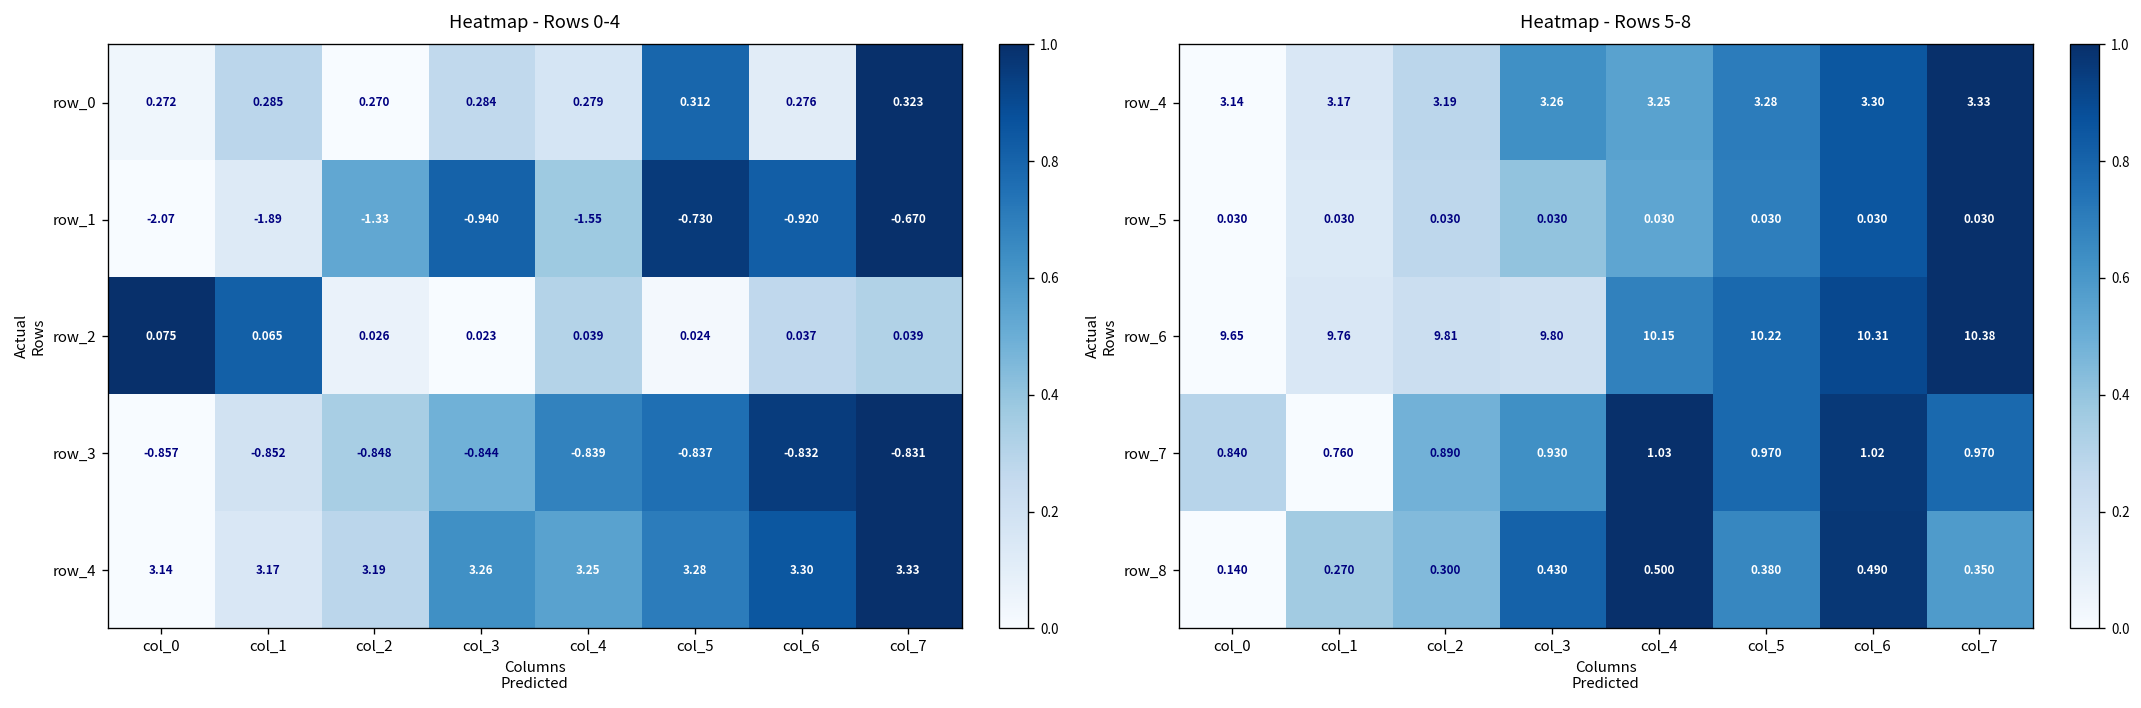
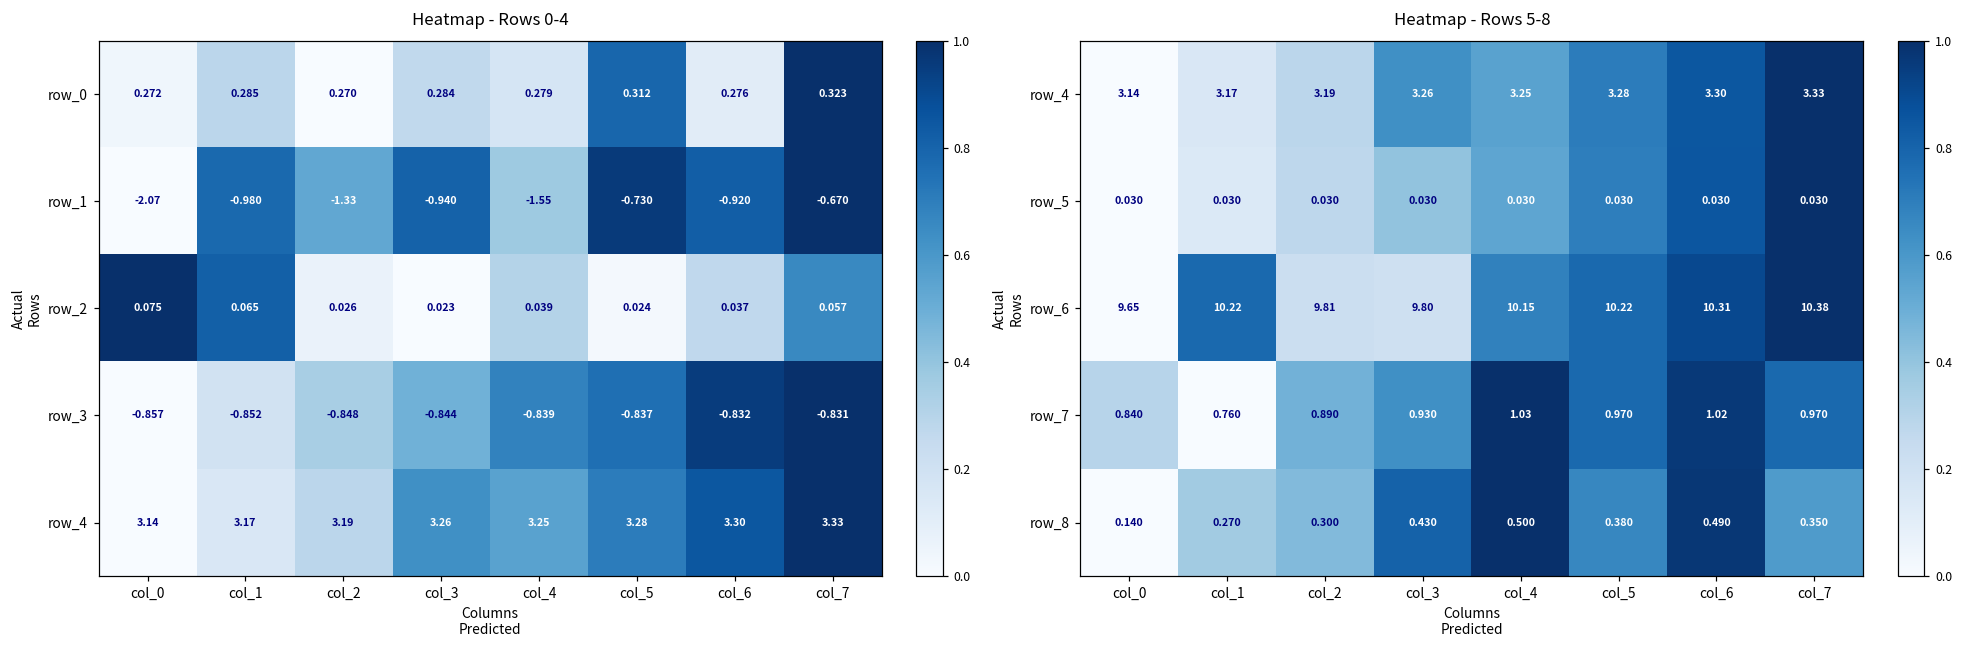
  {
    "Heatmap - Rows 0-4": {
      "row_0": {
        "col_0": 0.272,
        "col_1": 0.285,
        "col_2": 0.270,
        "col_3": 0.284,
        "col_4": 0.279,
        "col_5": 0.312,
        "col_6": 0.276,
        "col_7": 0.323
      },
      "row_1": {
        "col_0": -2.07,
-       "col_1": -1.89,
+       "col_1": -0.980,
        "col_2": -1.33,
        "col_3": -0.940,
        "col_4": -1.55,
        "col_5": -0.730,
        "col_6": -0.920,
        "col_7": -0.670
      },
      "row_2": {
        "col_0": 0.075,
        "col_1": 0.065,
        "col_2": 0.026,
        "col_3": 0.023,
        "col_4": 0.039,
        "col_5": 0.024,
        "col_6": 0.037,
-       "col_7": 0.039
+       "col_7": 0.057
      },
      "row_3": {
        "col_0": -0.857,
        "col_1": -0.852,
        "col_2": -0.848,
        "col_3": -0.844,
        "col_4": -0.839,
        "col_5": -0.837,
        "col_6": -0.832,
        "col_7": -0.831
      },
      "row_4": {
        "col_0": 3.14,
        "col_1": 3.17,
        "col_2": 3.19,
        "col_3": 3.26,
        "col_4": 3.25,
        "col_5": 3.28,
        "col_6": 3.30,
        "col_7": 3.33
      }
    },
    "Heatmap - Rows 5-8": {
      "row_4": {
        "col_0": 3.14,
        "col_1": 3.17,
        "col_2": 3.19,
        "col_3": 3.26,
        "col_4": 3.25,
        "col_5": 3.28,
        "col_6": 3.30,
        "col_7": 3.33
      },
      "row_5": {
        "col_0": 0.030,
        "col_1": 0.030,
        "col_2": 0.030,
        "col_3": 0.030,
        "col_4": 0.030,
        "col_5": 0.030,
        "col_6": 0.030,
        "col_7": 0.030
      },
      "row_6": {
        "col_0": 9.65,
-       "col_1": 9.76,
+       "col_1": 10.22,
        "col_2": 9.81,
        "col_3": 9.80,
        "col_4": 10.15,
        "col_5": 10.22,
        "col_6": 10.31,
        "col_7": 10.38
      },
      "row_7": {
        "col_0": 0.840,
        "col_1": 0.760,
        "col_2": 0.890,
        "col_3": 0.930,
        "col_4": 1.03,
        "col_5": 0.970,
        "col_6": 1.02,
        "col_7": 0.970
      },
      "row_8": {
        "col_0": 0.140,
        "col_1": 0.270,
        "col_2": 0.300,
        "col_3": 0.430,
        "col_4": 0.500,
        "col_5": 0.380,
        "col_6": 0.490,
        "col_7": 0.350
      }
    }
  }
